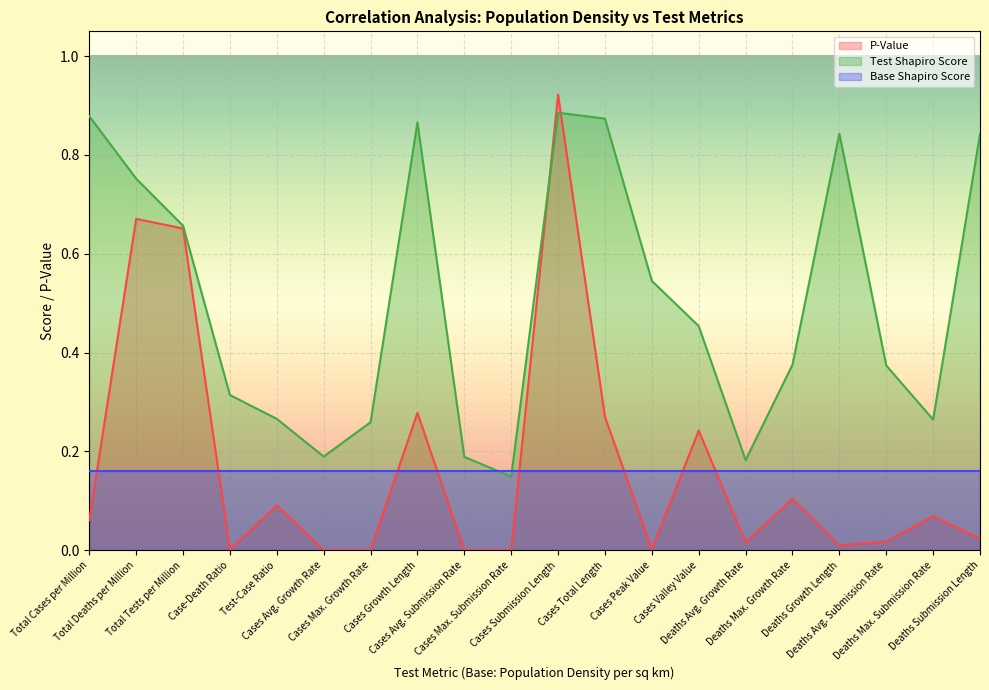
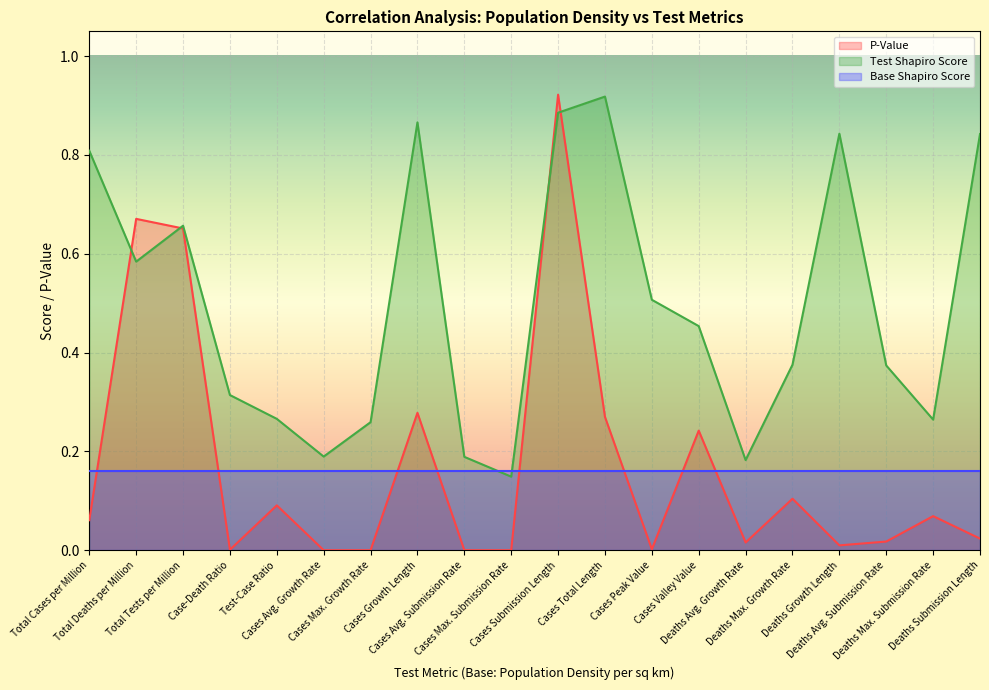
  {
    "P-Value": {
      "Total Cases per Million": 0.06,
      "Total Deaths per Million": 0.67,
      "Total Tests per Million": 0.65,
      "Case-Death Ratio": 0.00,
      "Test-Case Ratio": 0.09,
      "Cases Avg. Growth Rate": 0.00,
      "Cases Max. Growth Rate": 0.00,
      "Cases Growth Length": 0.28,
      "Cases Avg. Submission Rate": 0.00,
      "Cases Max. Submission Rate": 0.00,
      "Cases Submission Length": 0.92,
      "Cases Total Length": 0.27,
      "Cases Peak Value": 0.00,
      "Cases Valley Value": 0.24,
      "Deaths Avg. Growth Rate": 0.02,
      "Deaths Max. Growth Rate": 0.10,
      "Deaths Growth Length": 0.01,
      "Deaths Avg. Submission Rate": 0.02,
      "Deaths Max. Submission Rate": 0.07,
      "Deaths Submission Length": 0.02
    },
    "Test Shapiro Score": {
-     "Total Cases per Million": 0.88,
-     "Total Deaths per Million": 0.75,
+     "Total Cases per Million": 0.81,
+     "Total Deaths per Million": 0.58,
      "Total Tests per Million": 0.66,
      "Case-Death Ratio": 0.31,
      "Test-Case Ratio": 0.27,
      "Cases Avg. Growth Rate": 0.19,
      "Cases Max. Growth Rate": 0.26,
      "Cases Growth Length": 0.87,
      "Cases Avg. Submission Rate": 0.19,
      "Cases Max. Submission Rate": 0.15,
      "Cases Submission Length": 0.89,
-     "Cases Total Length": 0.87,
-     "Cases Peak Value": 0.55,
+     "Cases Total Length": 0.92,
+     "Cases Peak Value": 0.51,
      "Cases Valley Value": 0.45,
      "Deaths Avg. Growth Rate": 0.18,
      "Deaths Max. Growth Rate": 0.38,
      "Deaths Growth Length": 0.84,
      "Deaths Avg. Submission Rate": 0.37,
      "Deaths Max. Submission Rate": 0.26,
      "Deaths Submission Length": 0.84
    },
    "Base Shapiro Score": {
      "Total Cases per Million": 0.16,
      "Total Deaths per Million": 0.16,
      "Total Tests per Million": 0.16,
      "Case-Death Ratio": 0.16,
      "Test-Case Ratio": 0.16,
      "Cases Avg. Growth Rate": 0.16,
      "Cases Max. Growth Rate": 0.16,
      "Cases Growth Length": 0.16,
      "Cases Avg. Submission Rate": 0.16,
      "Cases Max. Submission Rate": 0.16,
      "Cases Submission Length": 0.16,
      "Cases Total Length": 0.16,
      "Cases Peak Value": 0.16,
      "Cases Valley Value": 0.16,
      "Deaths Avg. Growth Rate": 0.16,
      "Deaths Max. Growth Rate": 0.16,
      "Deaths Growth Length": 0.16,
      "Deaths Avg. Submission Rate": 0.16,
      "Deaths Max. Submission Rate": 0.16,
      "Deaths Submission Length": 0.16
    }
  }
